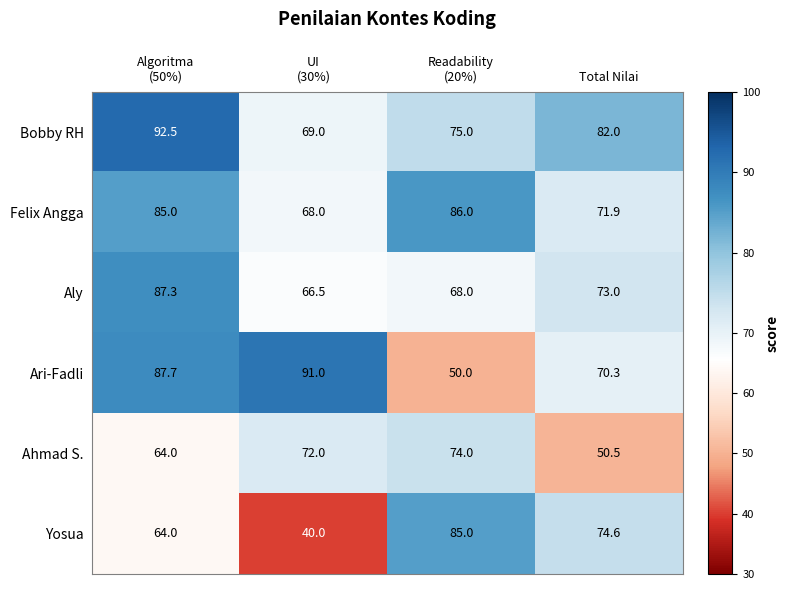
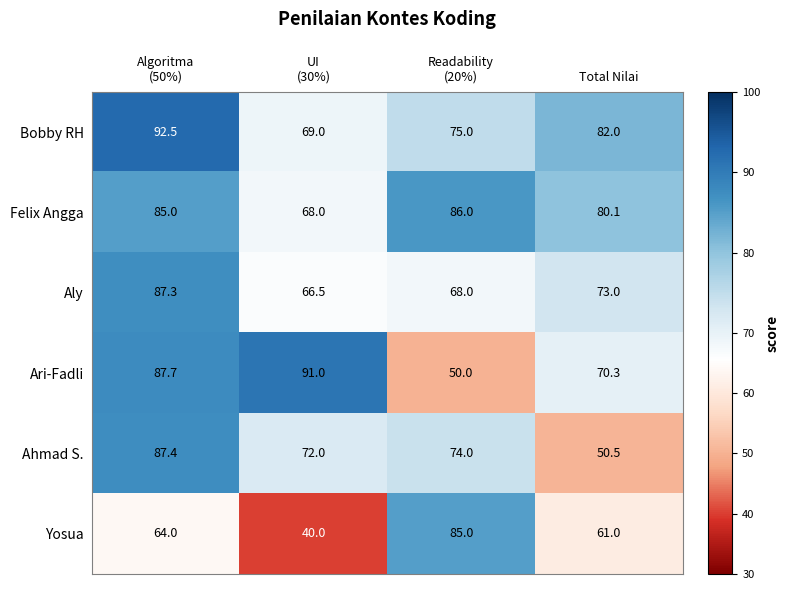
  {
    "Bobby RH": {
      "Algoritma (50%)": 92.5,
      "UI (30%)": 69.0,
      "Readability (20%)": 75.0,
      "Total Nilai": 82.0
    },
    "Felix Angga": {
      "Algoritma (50%)": 85.0,
      "UI (30%)": 68.0,
      "Readability (20%)": 86.0,
-     "Total Nilai": 71.9
+     "Total Nilai": 80.1
    },
    "Aly": {
      "Algoritma (50%)": 87.3,
      "UI (30%)": 66.5,
      "Readability (20%)": 68.0,
      "Total Nilai": 73.0
    },
    "Ari-Fadli": {
      "Algoritma (50%)": 87.7,
      "UI (30%)": 91.0,
      "Readability (20%)": 50.0,
      "Total Nilai": 70.3
    },
    "Ahmad S.": {
-     "Algoritma (50%)": 64.0,
+     "Algoritma (50%)": 87.4,
      "UI (30%)": 72.0,
      "Readability (20%)": 74.0,
      "Total Nilai": 50.5
    },
    "Yosua": {
      "Algoritma (50%)": 64.0,
      "UI (30%)": 40.0,
      "Readability (20%)": 85.0,
-     "Total Nilai": 74.6
+     "Total Nilai": 61.0
    }
  }
